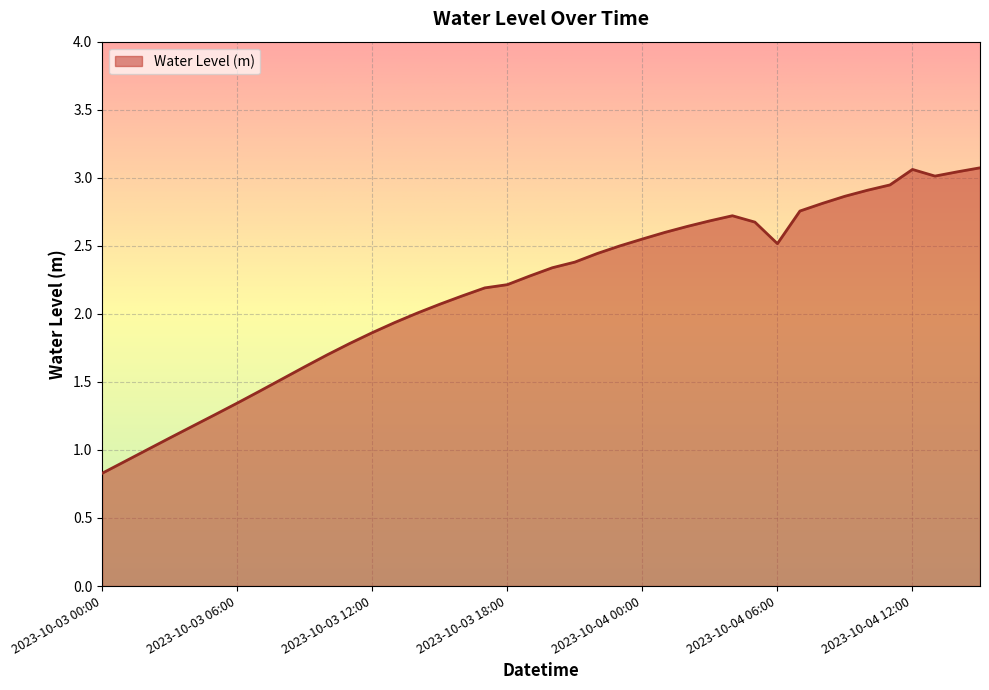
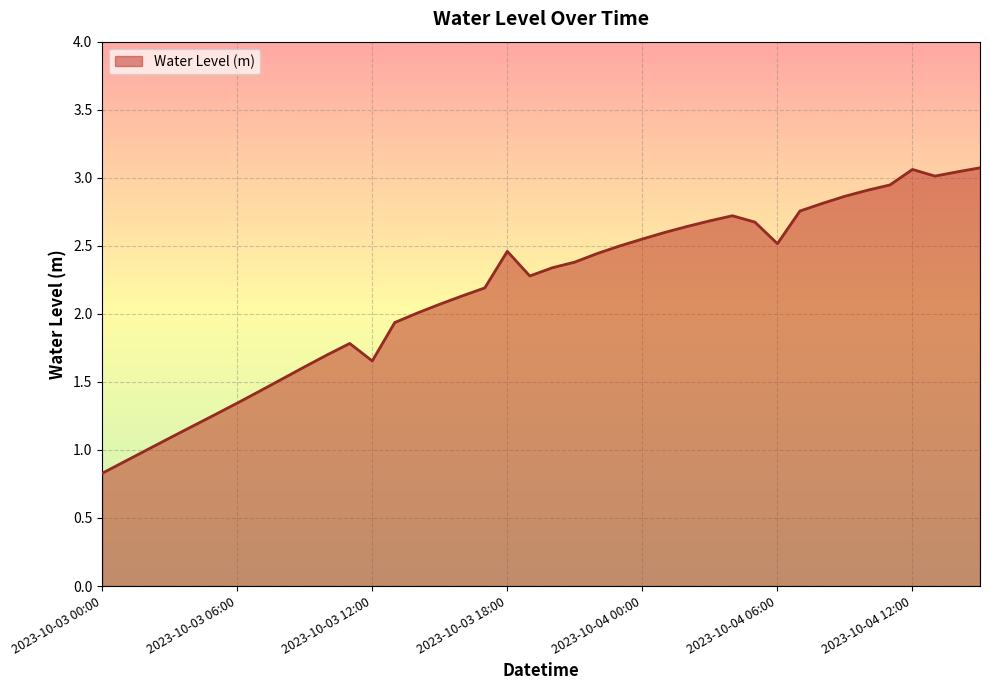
  {
    "2023-10-03 00:00": 0.83,
    "2023-10-03 06:00": 1.34,
-   "2023-10-03 12:00": 1.86,
-   "2023-10-03 18:00": 2.21,
+   "2023-10-03 12:00": 1.65,
+   "2023-10-03 18:00": 2.46,
    "2023-10-04 00:00": 2.55,
    "2023-10-04 06:00": 2.52,
    "2023-10-04 12:00": 3.06
  }
